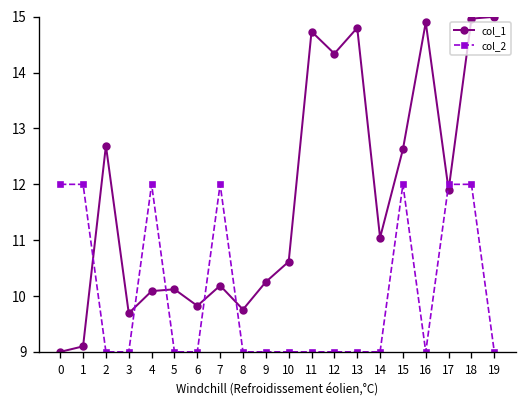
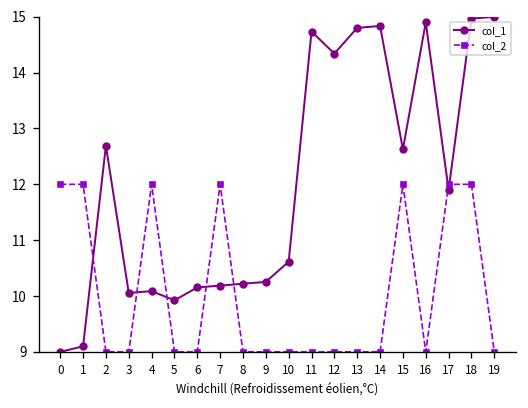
  {
    "col_1": {
      "0": 9.0,
      "1": 9.1,
      "2": 12.7,
-     "3": 9.7,
+     "3": 10.1,
      "4": 10.1,
-     "5": 10.1,
-     "6": 9.8,
+     "5": 9.9,
+     "6": 10.2,
      "7": 10.2,
-     "8": 9.8,
+     "8": 10.2,
      "9": 10.3,
      "10": 10.6,
      "11": 14.7,
      "12": 14.3,
      "13": 14.8,
-     "14": 11.0,
+     "14": 14.8,
      "15": 12.6,
      "16": 14.9,
      "17": 11.9,
      "18": 15.0,
      "19": 15.0
    },
    "col_2": {
      "0": 12.0,
      "1": 12.0,
      "2": 9.0,
      "3": 9.0,
      "4": 12.0,
      "5": 9.0,
      "6": 9.0,
      "7": 12.0,
      "8": 9.0,
      "9": 9.0,
      "10": 9.0,
      "11": 9.0,
      "12": 9.0,
      "13": 9.0,
      "14": 9.0,
      "15": 12.0,
      "16": 9.0,
      "17": 12.0,
      "18": 12.0,
      "19": 9.0
    }
  }
